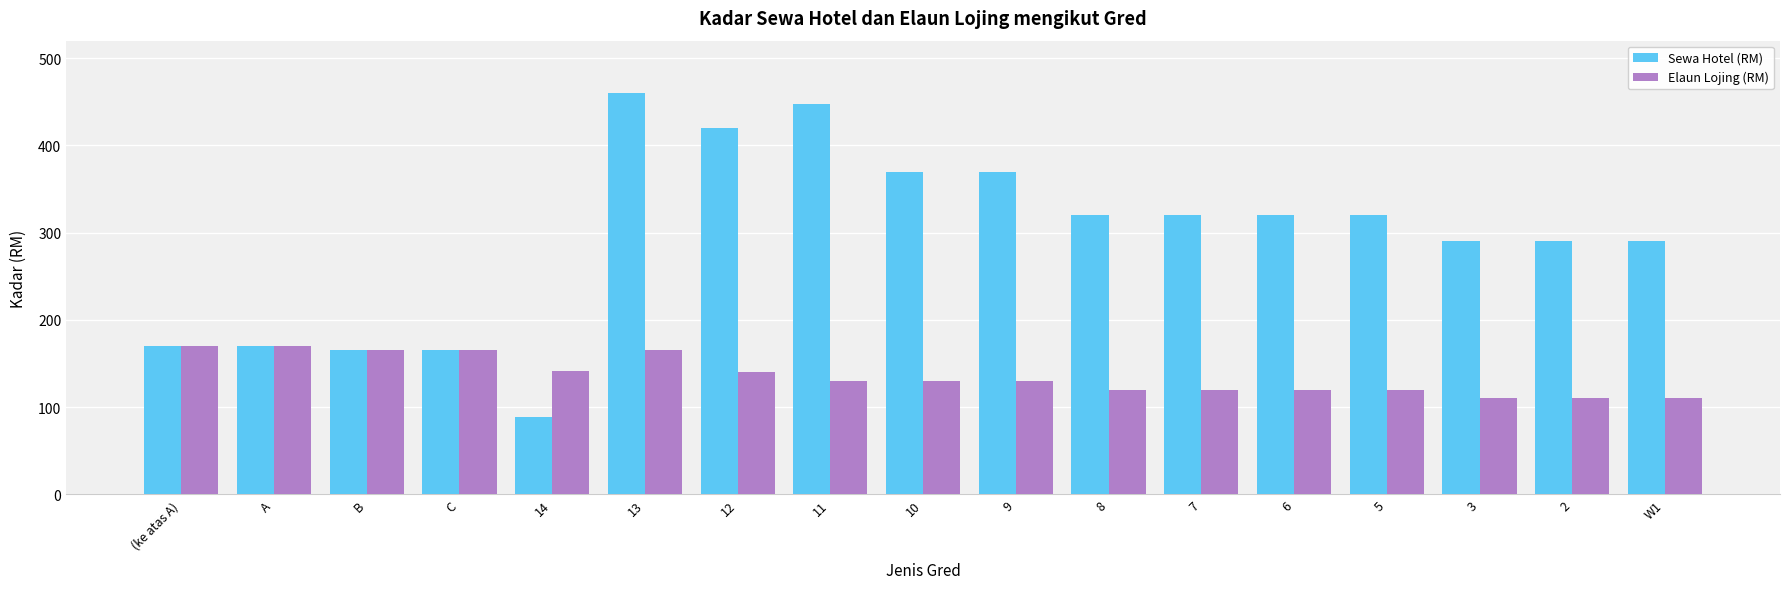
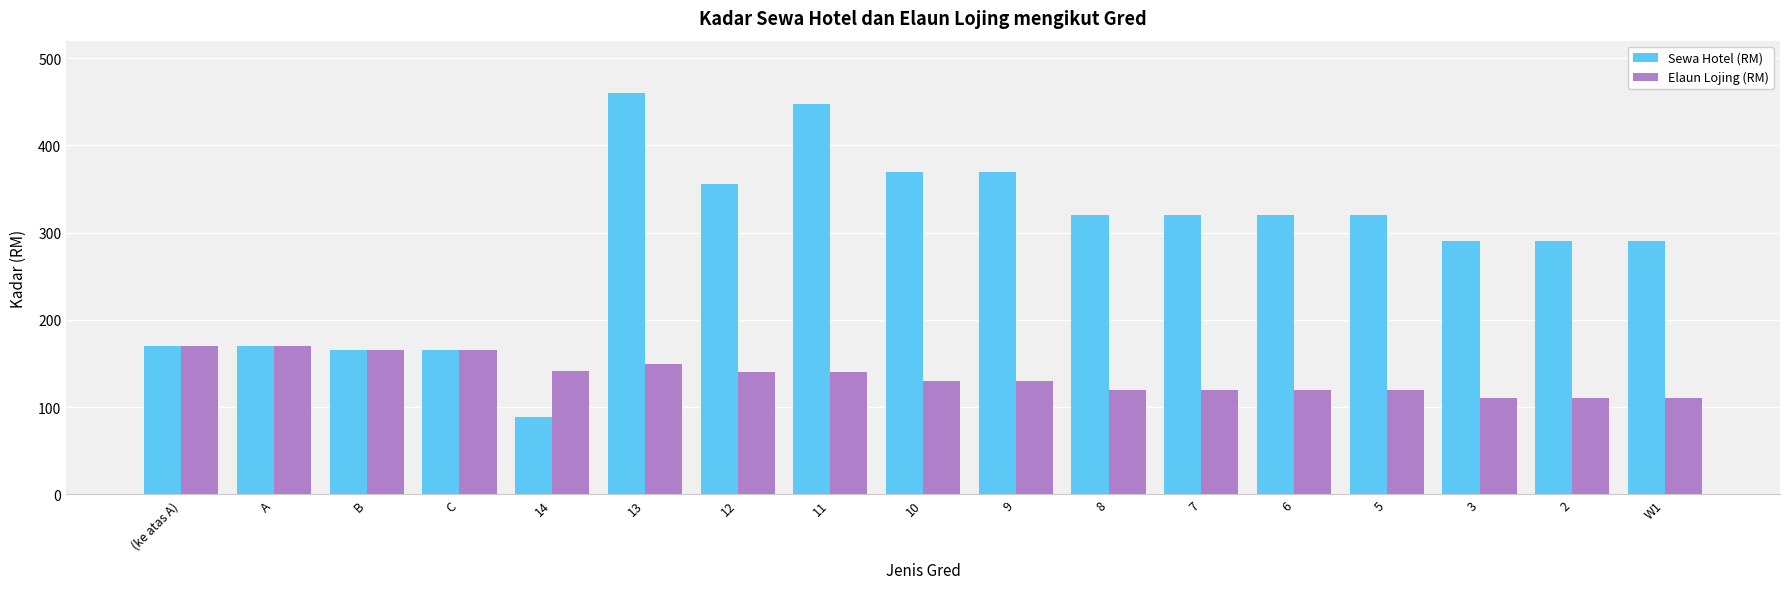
  {
    "Sewa Hotel (RM)": {
      "(ke atas A)": 170,
      "A": 170,
      "B": 170,
      "C": 170,
      "14": 90,
      "13": 460,
-     "12": 420,
+     "12": 360,
      "11": 450,
      "10": 370,
      "9": 370,
      "8": 320,
      "7": 320,
      "6": 320,
      "5": 320,
      "3": 290,
      "2": 290,
      "W1": 290
    },
    "Elaun Lojing (RM)": {
      "(ke atas A)": 170,
      "A": 170,
      "B": 170,
      "C": 170,
      "14": 140,
-     "13": 170,
+     "13": 150,
      "12": 140,
-     "11": 130,
+     "11": 140,
      "10": 130,
      "9": 130,
      "8": 120,
      "7": 120,
      "6": 120,
      "5": 120,
      "3": 110,
      "2": 110,
      "W1": 110
    }
  }
